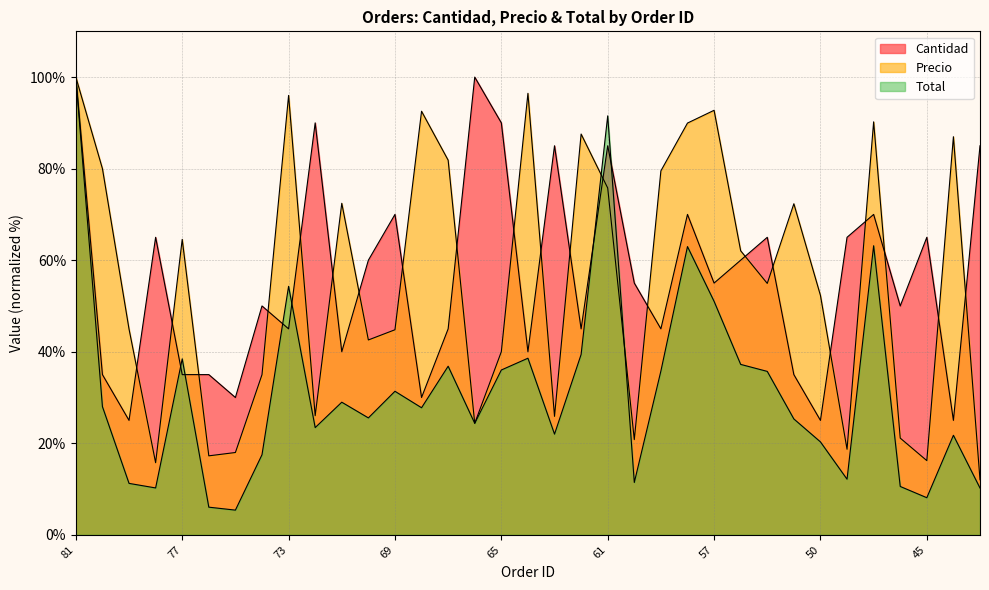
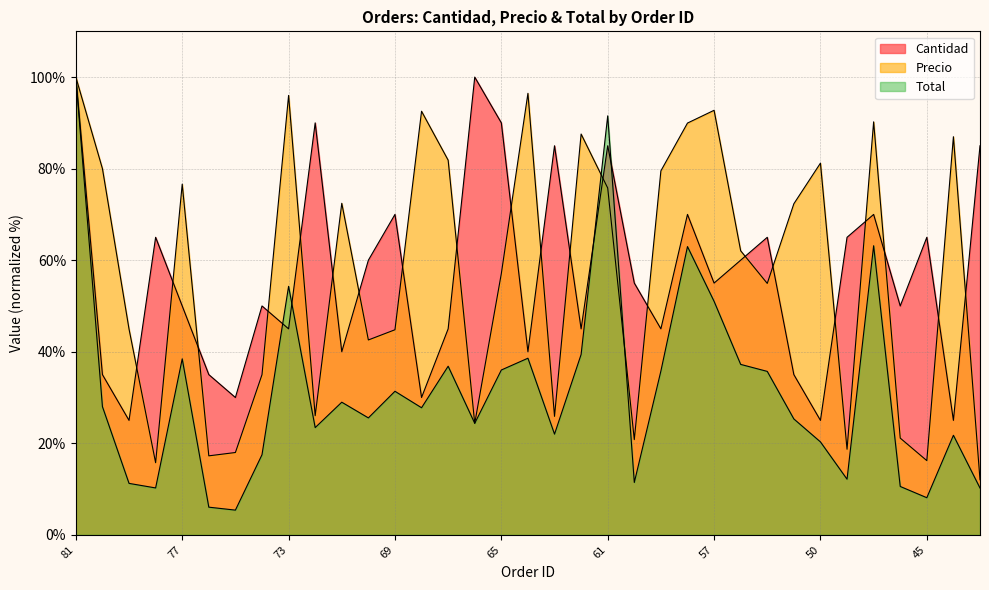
  {
    "Cantidad": {
-     "77": "35%",
+     "77": "50%",
      "73": "45%",
      "69": "70%",
      "65": "90%",
      "61": "85%",
      "57": "55%",
      "50": "25%",
      "45": "65%"
    },
    "Precio": {
-     "77": "65%",
+     "77": "77%",
      "73": "96%",
      "69": "45%",
-     "65": "40%",
+     "65": "57%",
      "61": "76%",
      "57": "93%",
-     "50": "52%",
+     "50": "81%",
      "45": "16%"
    },
    "Total": {
      "77": "38%",
      "73": "54%",
      "69": "31%",
      "65": "36%",
      "61": "92%",
      "57": "51%",
      "50": "20%",
      "45": "8%"
    }
  }
